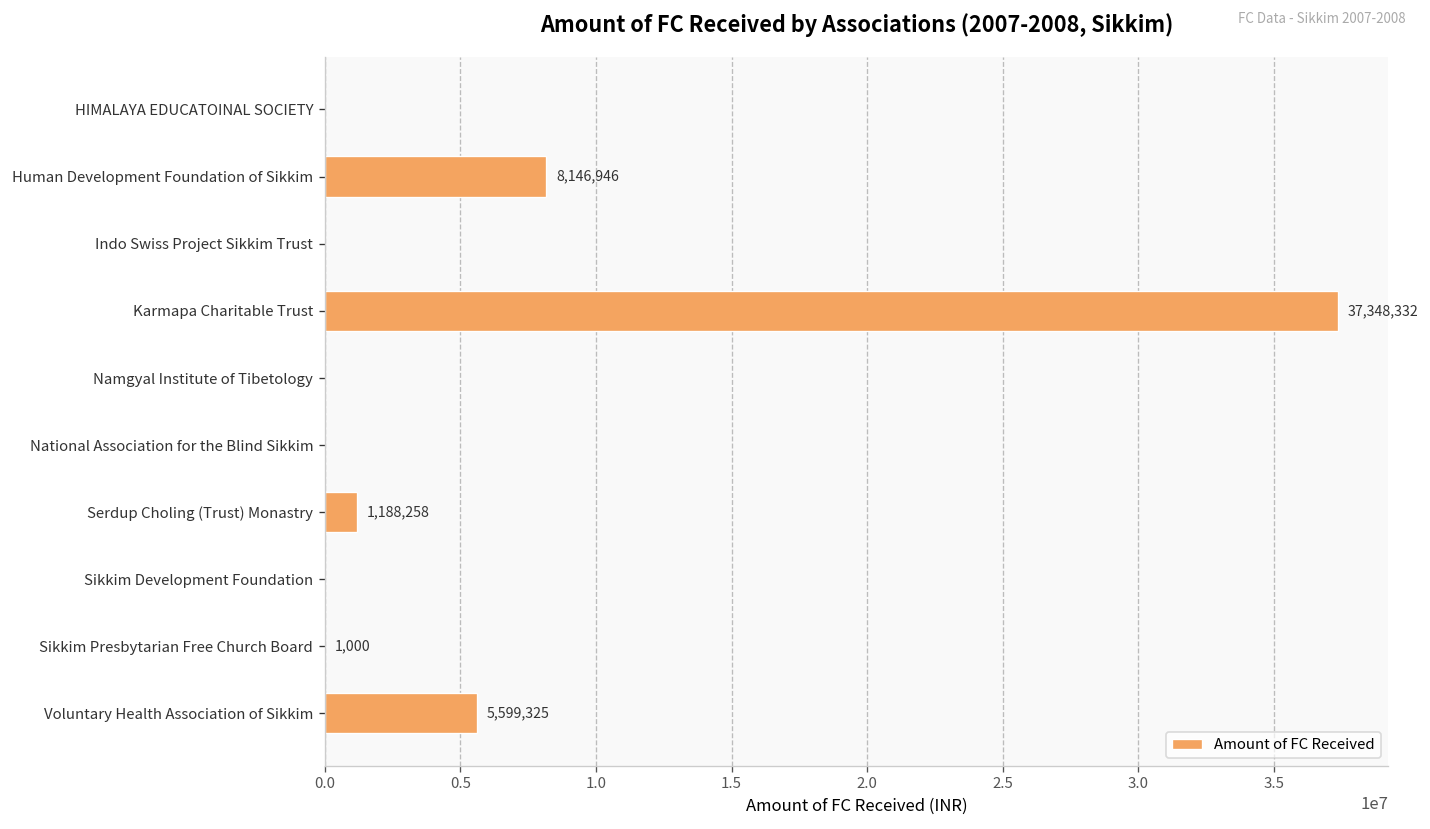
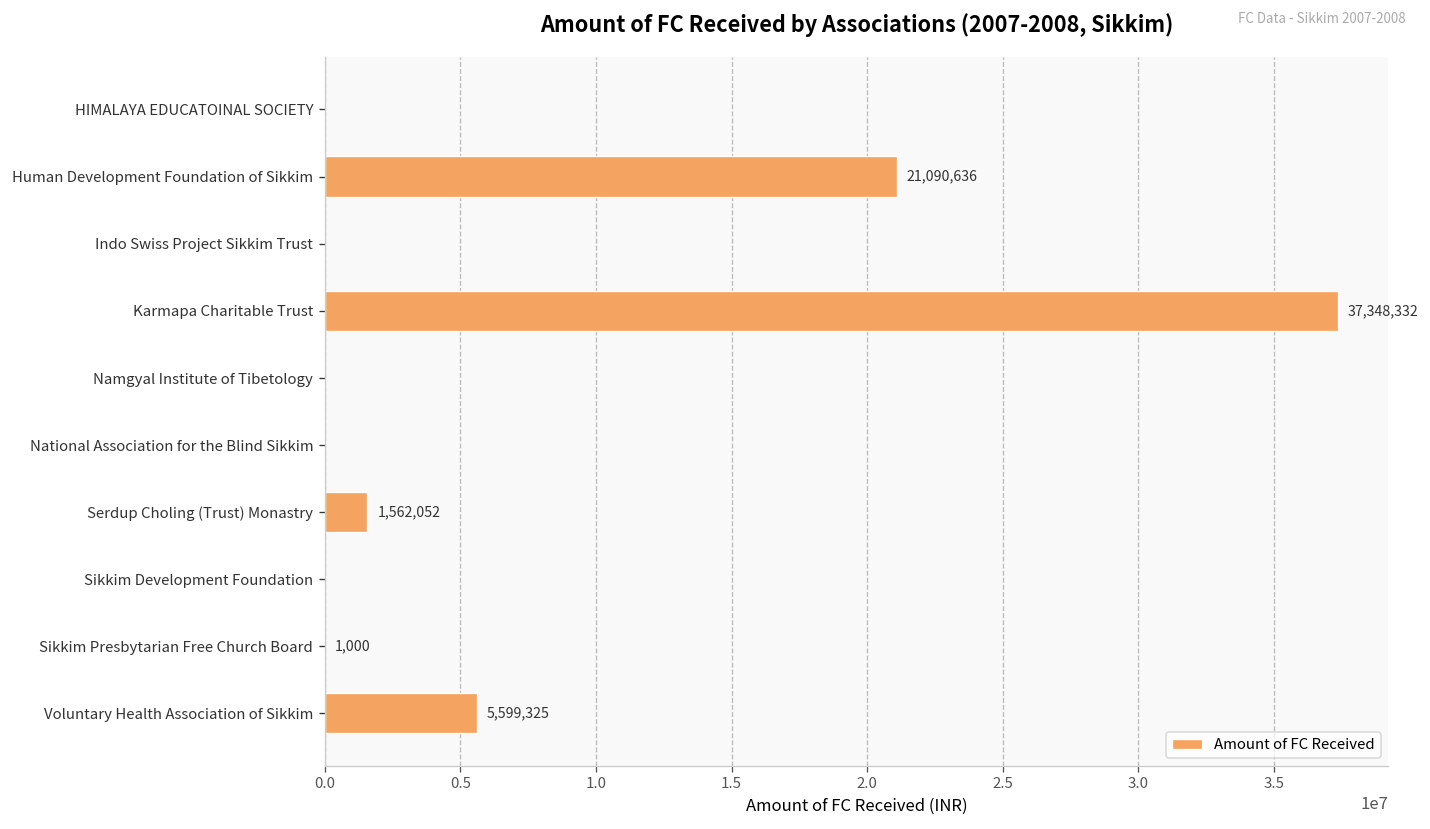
  {
-   "Human Development Foundation of Sikkim": "8,146,946",
+   "Human Development Foundation of Sikkim": "21,090,636",
    "Karmapa Charitable Trust": "37,348,332",
-   "Serdup Choling (Trust) Monastry": "1,188,258",
+   "Serdup Choling (Trust) Monastry": "1,562,052",
    "Sikkim Presbytarian Free Church Board": "1,000",
    "Voluntary Health Association of Sikkim": "5,599,325"
  }
